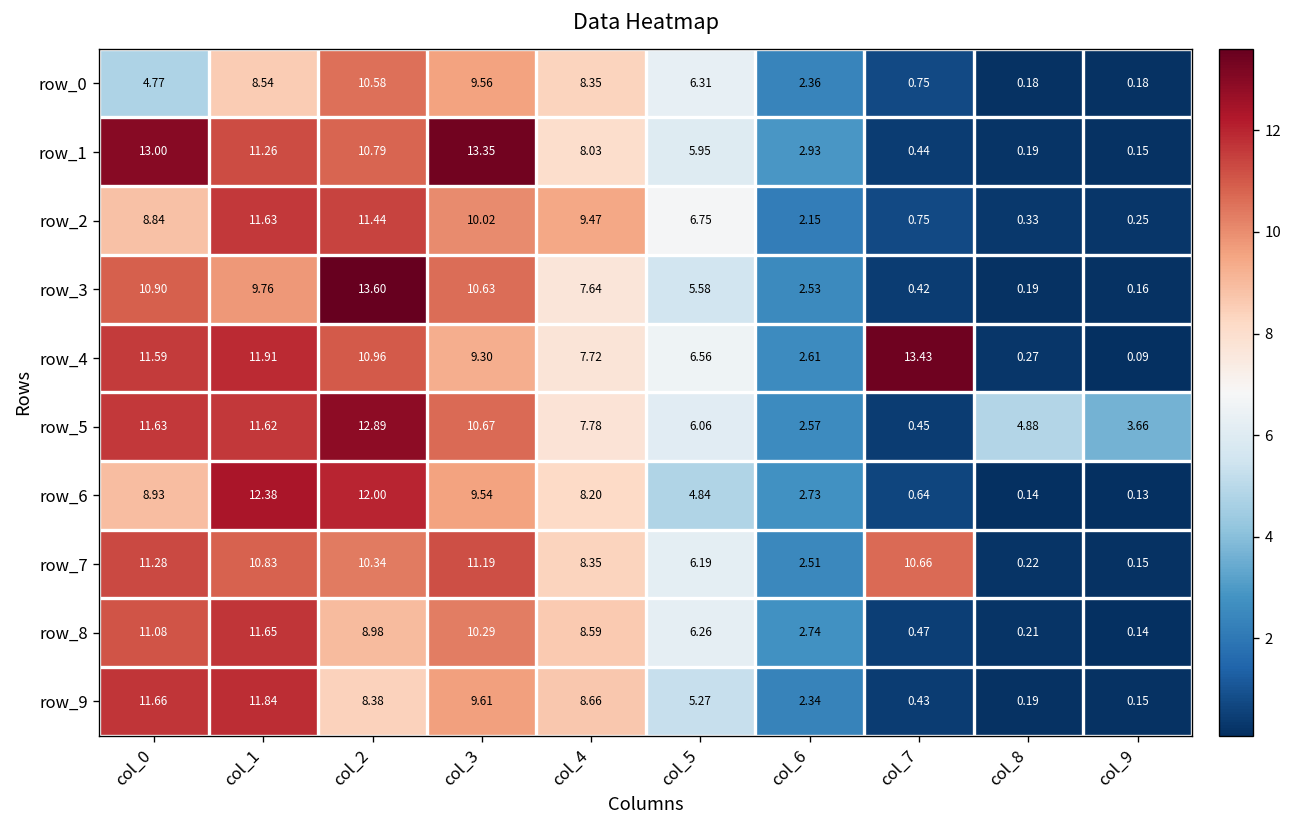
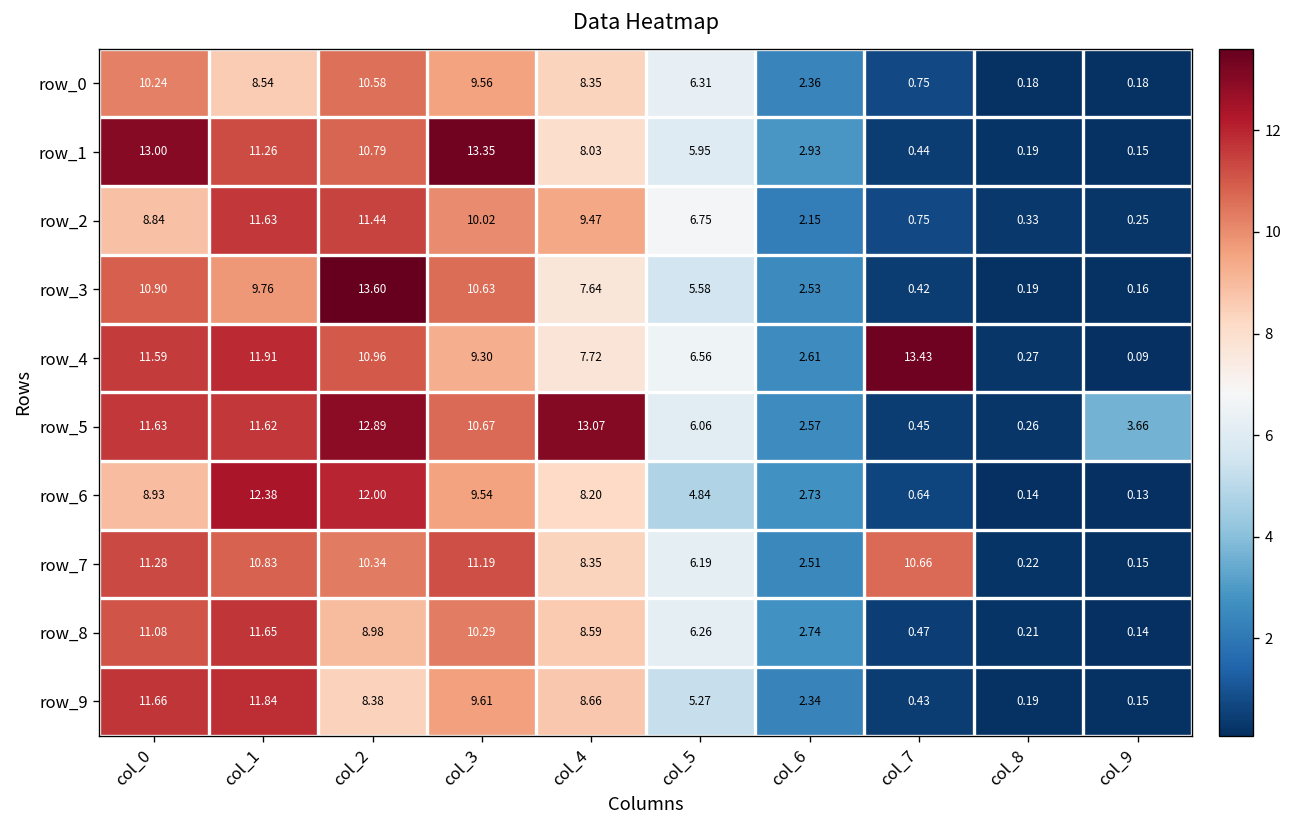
  {
    "row_0": {
-     "col_0": 4.77,
+     "col_0": 10.24,
      "col_1": 8.54,
      "col_2": 10.58,
      "col_3": 9.56,
      "col_4": 8.35,
      "col_5": 6.31,
      "col_6": 2.36,
      "col_7": 0.75,
      "col_8": 0.18,
      "col_9": 0.18
    },
    "row_1": {
      "col_0": 13.00,
      "col_1": 11.26,
      "col_2": 10.79,
      "col_3": 13.35,
      "col_4": 8.03,
      "col_5": 5.95,
      "col_6": 2.93,
      "col_7": 0.44,
      "col_8": 0.19,
      "col_9": 0.15
    },
    "row_2": {
      "col_0": 8.84,
      "col_1": 11.63,
      "col_2": 11.44,
      "col_3": 10.02,
      "col_4": 9.47,
      "col_5": 6.75,
      "col_6": 2.15,
      "col_7": 0.75,
      "col_8": 0.33,
      "col_9": 0.25
    },
    "row_3": {
      "col_0": 10.90,
      "col_1": 9.76,
      "col_2": 13.60,
      "col_3": 10.63,
      "col_4": 7.64,
      "col_5": 5.58,
      "col_6": 2.53,
      "col_7": 0.42,
      "col_8": 0.19,
      "col_9": 0.16
    },
    "row_4": {
      "col_0": 11.59,
      "col_1": 11.91,
      "col_2": 10.96,
      "col_3": 9.30,
      "col_4": 7.72,
      "col_5": 6.56,
      "col_6": 2.61,
      "col_7": 13.43,
      "col_8": 0.27,
      "col_9": 0.09
    },
    "row_5": {
      "col_0": 11.63,
      "col_1": 11.62,
      "col_2": 12.89,
      "col_3": 10.67,
-     "col_4": 7.78,
+     "col_4": 13.07,
      "col_5": 6.06,
      "col_6": 2.57,
      "col_7": 0.45,
-     "col_8": 4.88,
+     "col_8": 0.26,
      "col_9": 3.66
    },
    "row_6": {
      "col_0": 8.93,
      "col_1": 12.38,
      "col_2": 12.00,
      "col_3": 9.54,
      "col_4": 8.20,
      "col_5": 4.84,
      "col_6": 2.73,
      "col_7": 0.64,
      "col_8": 0.14,
      "col_9": 0.13
    },
    "row_7": {
      "col_0": 11.28,
      "col_1": 10.83,
      "col_2": 10.34,
      "col_3": 11.19,
      "col_4": 8.35,
      "col_5": 6.19,
      "col_6": 2.51,
      "col_7": 10.66,
      "col_8": 0.22,
      "col_9": 0.15
    },
    "row_8": {
      "col_0": 11.08,
      "col_1": 11.65,
      "col_2": 8.98,
      "col_3": 10.29,
      "col_4": 8.59,
      "col_5": 6.26,
      "col_6": 2.74,
      "col_7": 0.47,
      "col_8": 0.21,
      "col_9": 0.14
    },
    "row_9": {
      "col_0": 11.66,
      "col_1": 11.84,
      "col_2": 8.38,
      "col_3": 9.61,
      "col_4": 8.66,
      "col_5": 5.27,
      "col_6": 2.34,
      "col_7": 0.43,
      "col_8": 0.19,
      "col_9": 0.15
    }
  }
